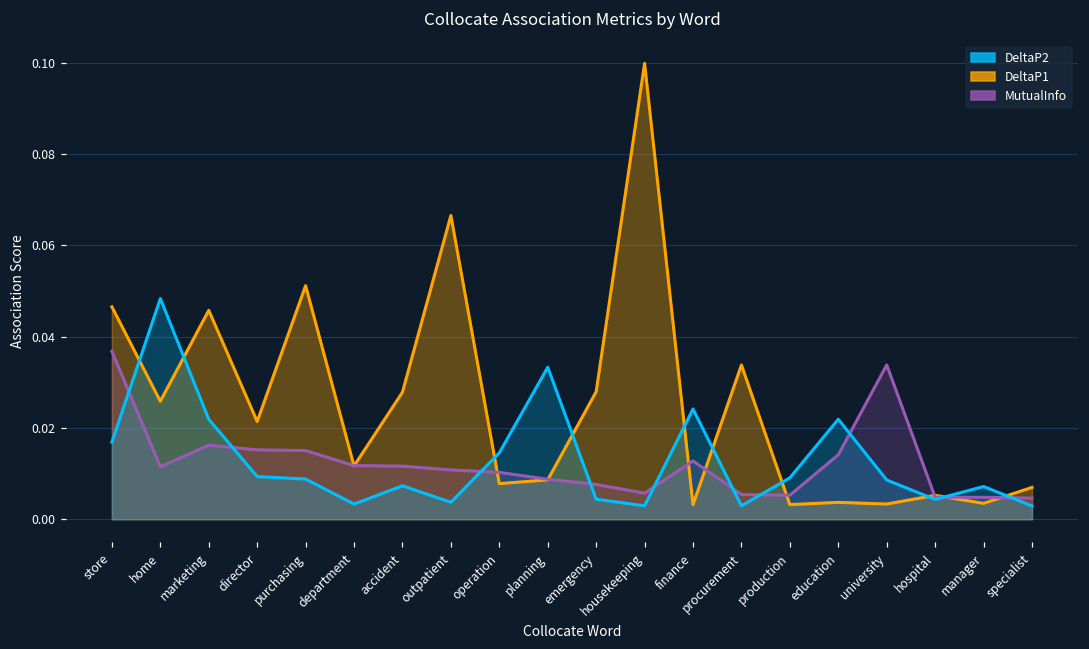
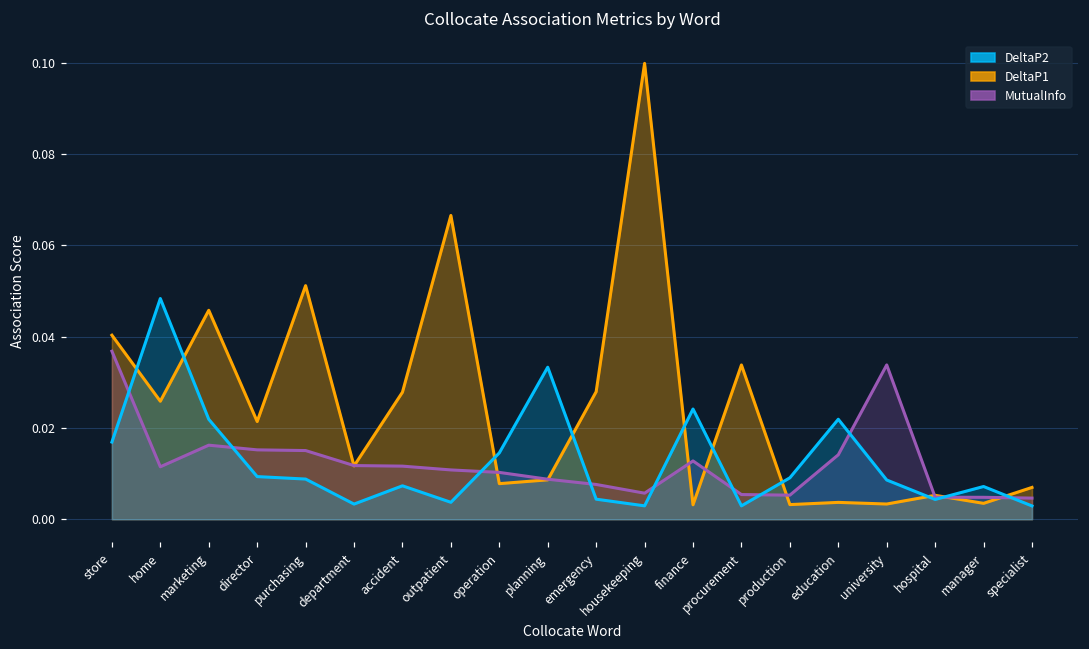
  {
    "DeltaP1": {
-     "store": 0.047,
+     "store": 0.040,
      "home": 0.026,
      "marketing": 0.046,
      "director": 0.021,
      "purchasing": 0.051,
      "accident": 0.028,
      "outpatient": 0.067,
      "operation": 0.008,
      "emergency": 0.028,
      "housekeeping": 0.100,
      "finance": 0.003,
      "procurement": 0.034,
      "production": 0.003,
      "education": 0.004,
      "university": 0.003,
      "manager": 0.003,
      "specialist": 0.007
    },
    "MutualInfo": {
      "store": 0.037,
      "home": 0.012,
      "marketing": 0.016,
      "director": 0.015,
      "purchasing": 0.015,
      "accident": 0.012,
      "outpatient": 0.011,
      "operation": 0.010,
      "emergency": 0.008,
      "housekeeping": 0.006,
      "finance": 0.013,
      "procurement": 0.005,
      "production": 0.005,
      "education": 0.014,
      "university": 0.034,
      "manager": 0.005,
      "specialist": 0.005
    },
    "DeltaP2": {
      "store": 0.017,
      "home": 0.048,
      "marketing": 0.022,
      "director": 0.009,
      "purchasing": 0.009,
      "department": 0.003,
      "accident": 0.007,
      "outpatient": 0.004,
      "operation": 0.015,
      "planning": 0.033,
      "emergency": 0.004,
      "housekeeping": 0.003,
      "finance": 0.024,
      "procurement": 0.003,
      "production": 0.009,
      "education": 0.022,
      "university": 0.009,
      "manager": 0.007,
      "specialist": 0.003
    }
  }
